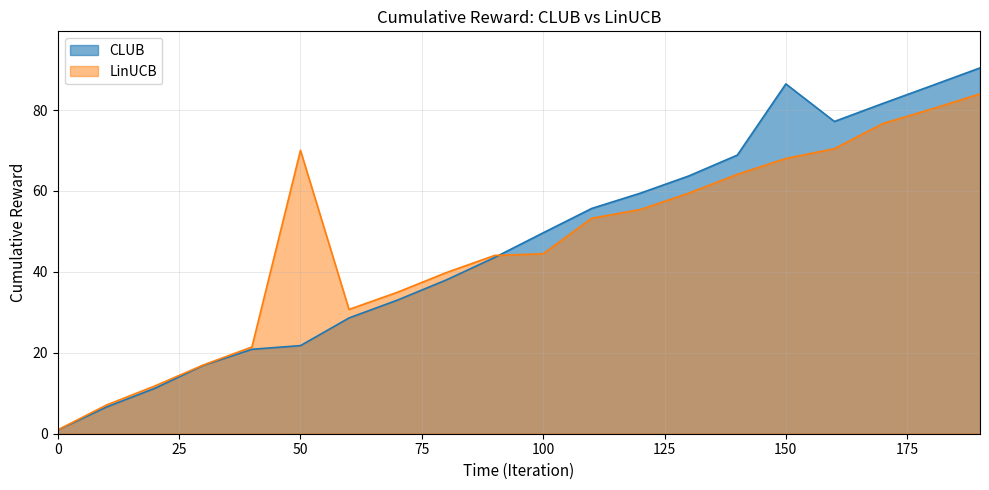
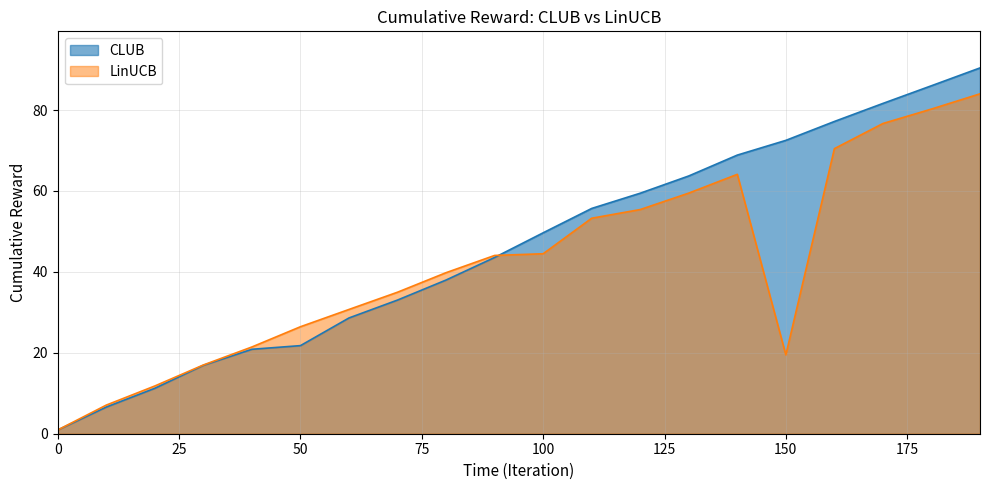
  {
    "CLUB": {
      "50": 22,
      "100": 50,
-     "150": 86
+     "150": 73
    },
    "LinUCB": {
-     "50": 70,
+     "50": 26,
      "100": 44,
-     "150": 68
+     "150": 19
    }
  }
